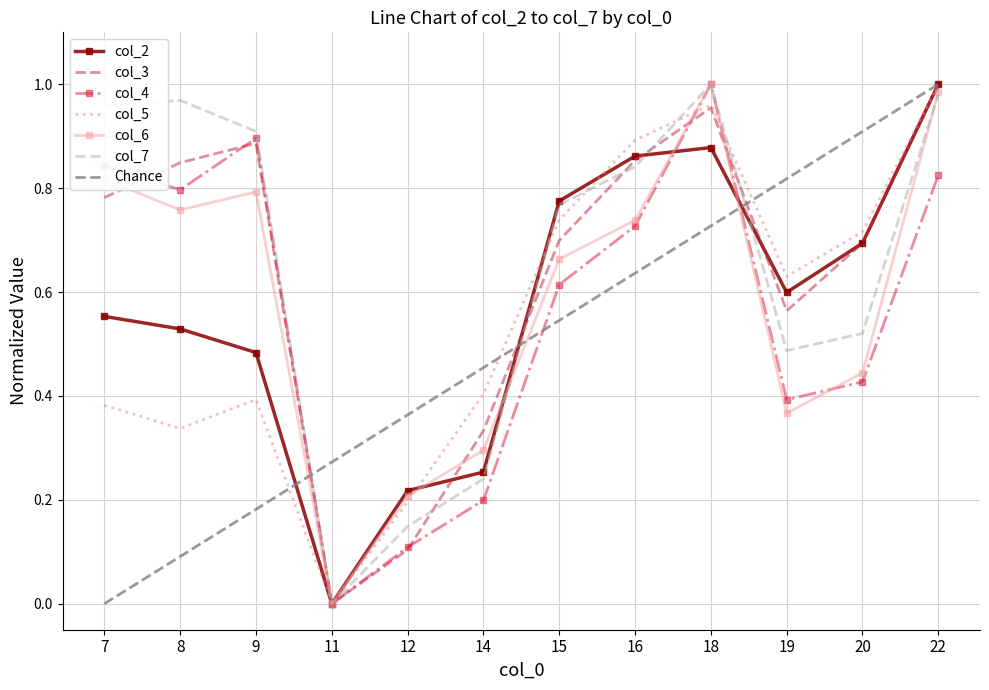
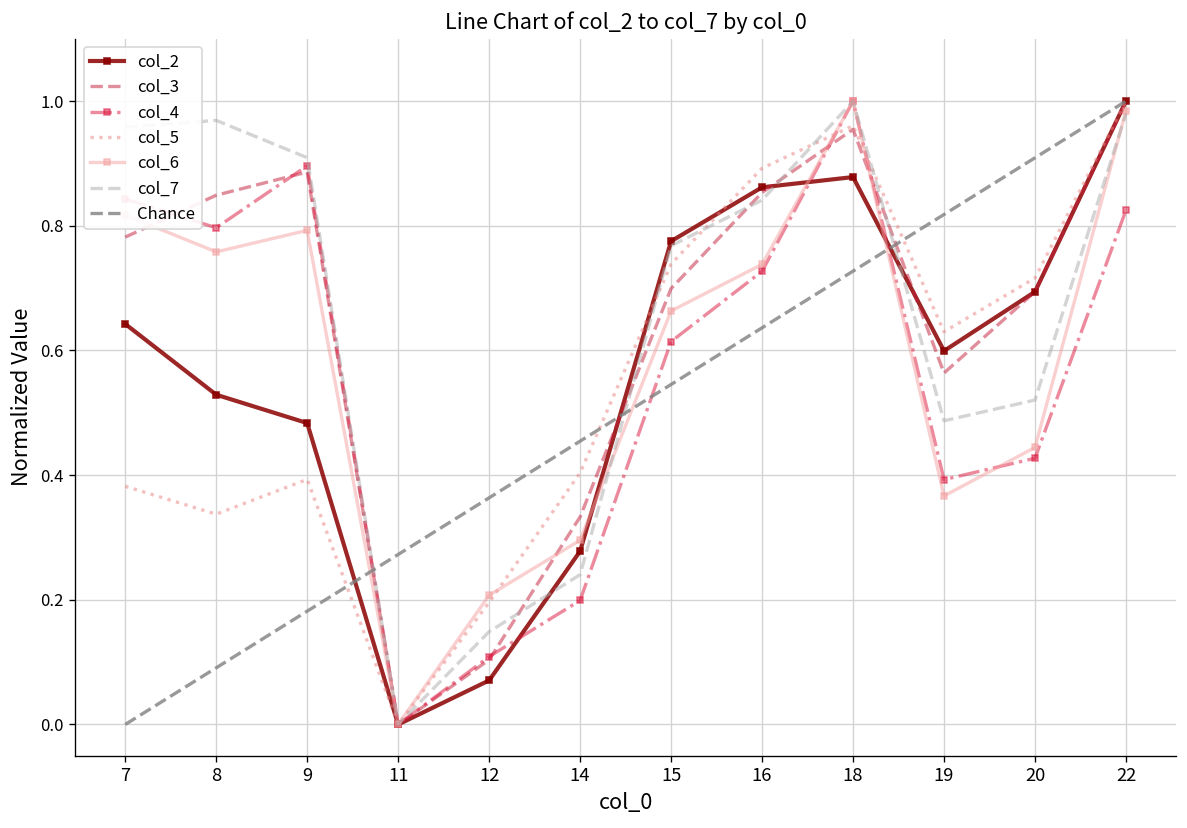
  {
    "col_2": {
-     "7": 0.55,
+     "7": 0.64,
      "8": 0.53,
      "9": 0.48,
-     "12": 0.22,
-     "14": 0.25,
+     "12": 0.07,
+     "14": 0.28,
      "15": 0.78,
      "16": 0.86,
      "18": 0.88,
      "19": 0.60
    },
    "Chance": {
      "7": 0.00,
      "8": 0.09,
      "9": 0.18,
      "11": 0.27,
      "12": 0.36,
      "14": 0.45,
      "15": 0.55,
      "16": 0.64,
      "18": 0.73,
      "19": 0.82,
      "20": 0.91
    }
  }
